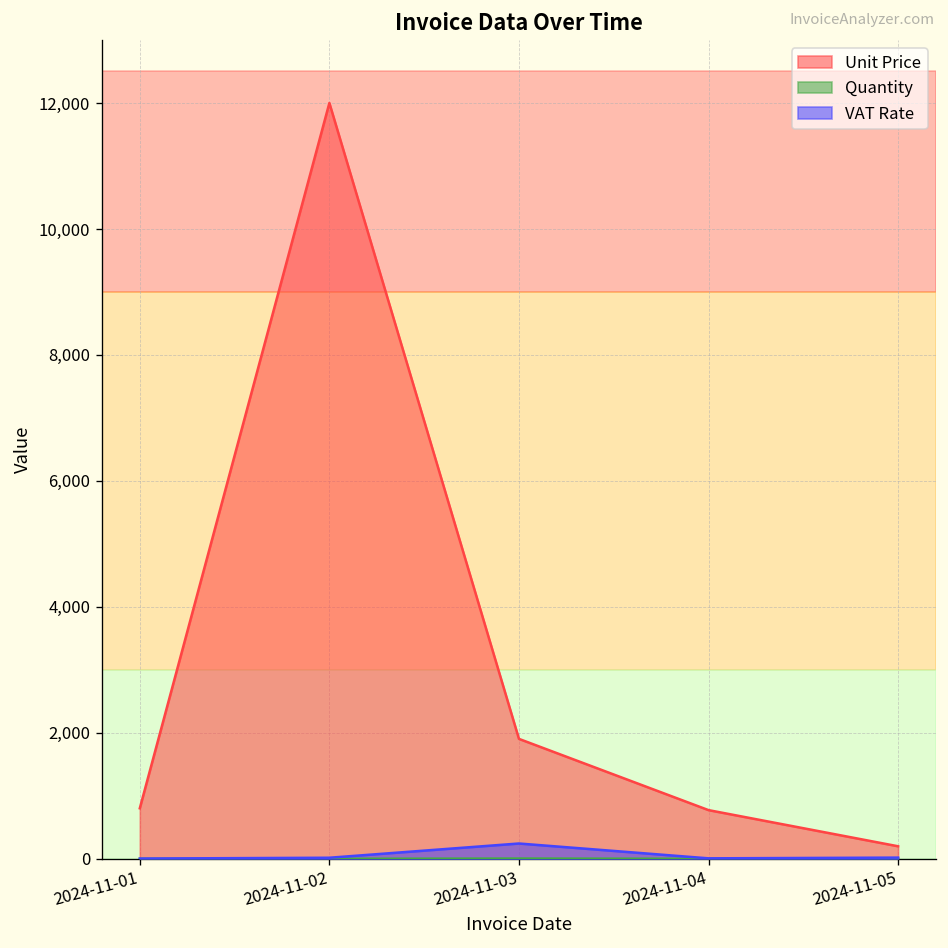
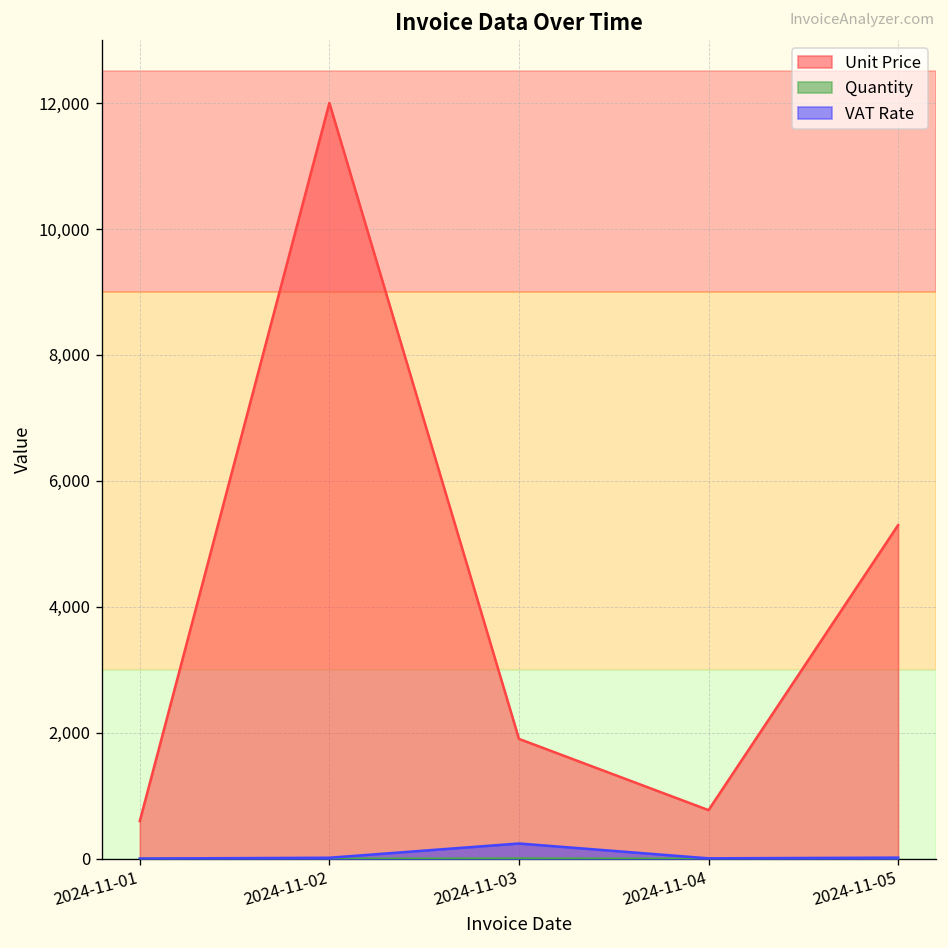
  {
    "Unit Price": {
-     "2024-11-01": "800",
+     "2024-11-01": "600",
      "2024-11-02": "12,000",
      "2024-11-03": "1,900",
      "2024-11-04": "800",
-     "2024-11-05": "200"
+     "2024-11-05": "5,300"
    },
    "Quantity": {
      "2024-11-03": "0"
    },
    "VAT Rate": {
      "2024-11-03": "200"
    }
  }
